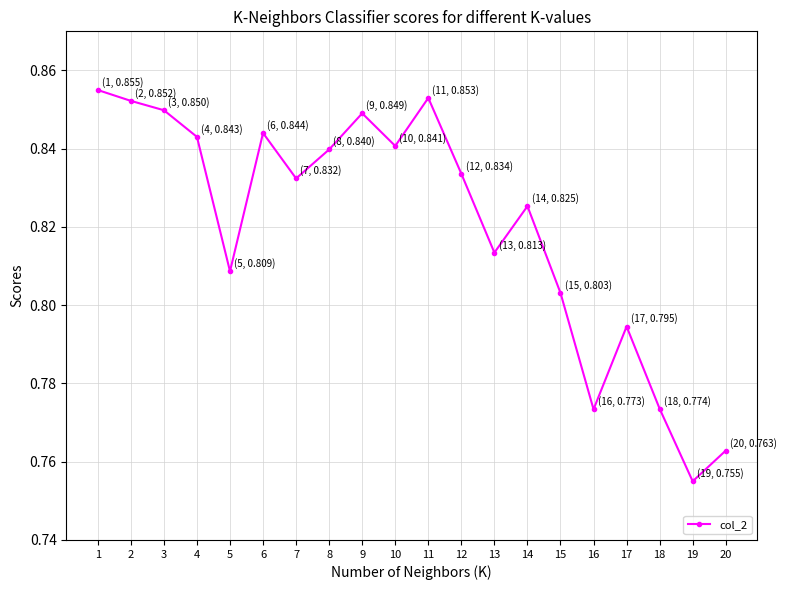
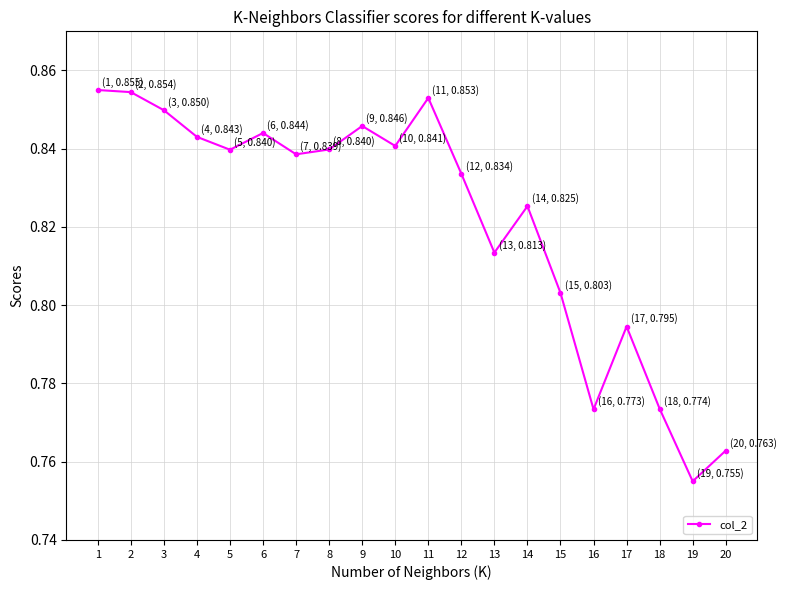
  {
-   "2": 0.852,
+   "2": 0.854,
    "3": 0.850,
    "4": 0.843,
-   "5": 0.809,
+   "5": 0.840,
    "6": 0.844,
-   "7": 0.832,
+   "7": 0.839,
    "8": 0.840,
-   "9": 0.849,
+   "9": 0.846,
    "10": 0.841,
    "11": 0.853,
    "12": 0.834,
    "13": 0.813,
    "14": 0.825,
    "15": 0.803,
    "16": 0.773,
    "17": 0.795,
    "18": 0.774,
    "19": 0.755,
    "20": 0.763
  }
